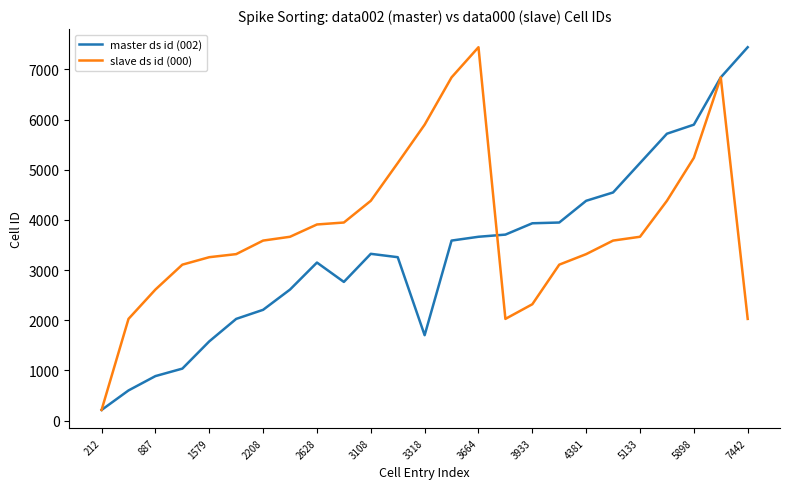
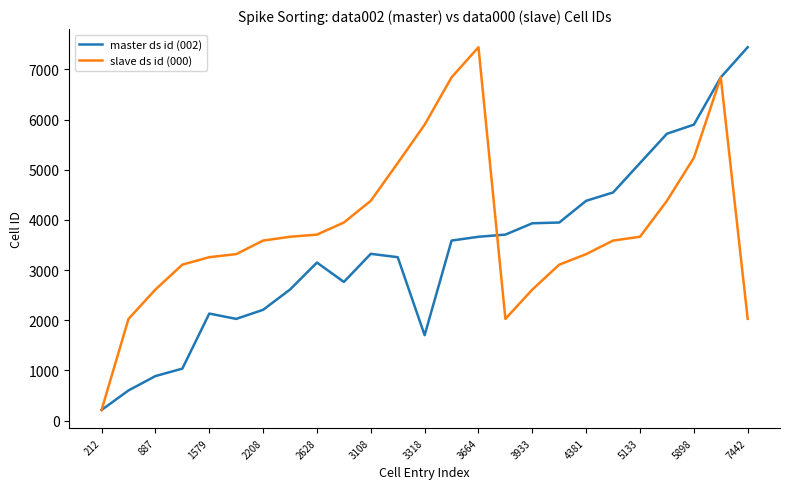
  {
    "master ds id (002)": {
      "887": 900,
-     "1579": 1600,
+     "1579": 2100,
      "2208": 2200,
      "2628": 3200,
      "3108": 3300,
      "3318": 1700,
      "3664": 3700,
      "3933": 3900,
      "4381": 4400,
      "5133": 5100,
      "5898": 5900,
      "7442": 7400
    },
    "slave ds id (000)": {
      "887": 2600,
      "1579": 3300,
      "2208": 3600,
-     "2628": 3900,
+     "2628": 3700,
      "3108": 4400,
      "3318": 5900,
      "3664": 7400,
-     "3933": 2300,
+     "3933": 2600,
      "4381": 3300,
      "5133": 3700,
      "5898": 5200,
      "7442": 2000
    }
  }
